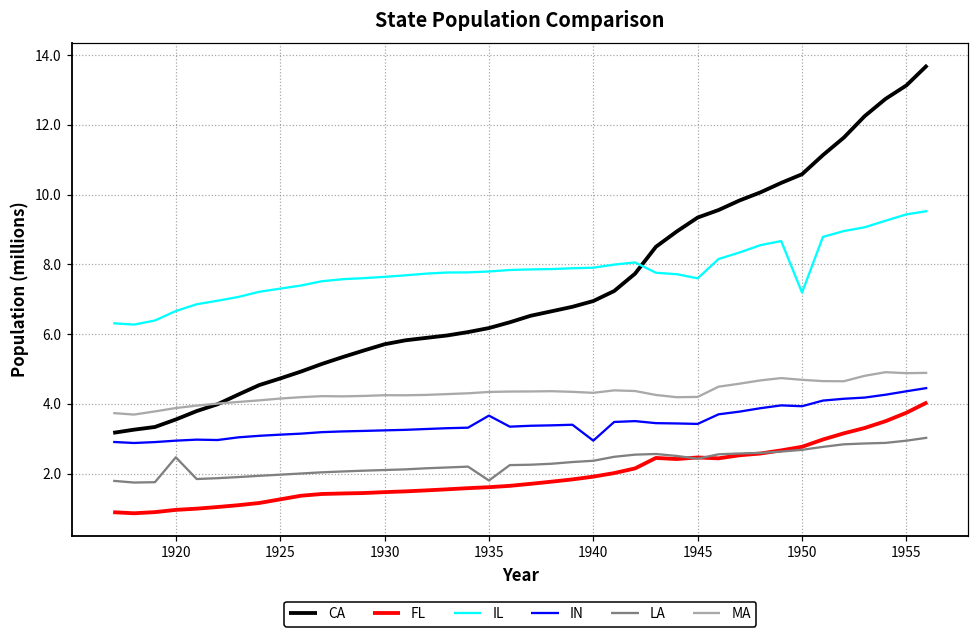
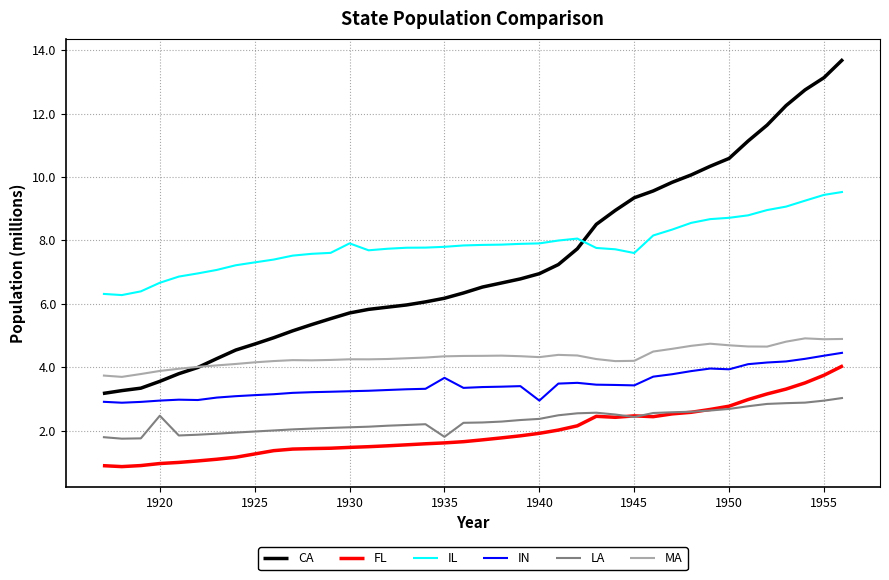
  {
    "CA": {
      "1920": 3.6,
      "1925": 4.7,
      "1930": 5.7,
      "1935": 6.2,
      "1940": 7.0,
      "1945": 9.3,
      "1950": 10.6,
      "1955": 13.1
    },
    "FL": {
      "1920": 1.0,
      "1925": 1.3,
      "1930": 1.5,
      "1935": 1.6,
      "1940": 1.9,
      "1950": 2.8,
      "1955": 3.7
    },
    "IL": {
      "1920": 6.7,
      "1925": 7.3,
-     "1930": 7.6,
+     "1930": 7.9,
      "1935": 7.8,
      "1940": 7.9,
      "1945": 7.6,
-     "1950": 7.2,
+     "1950": 8.7,
      "1955": 9.4
    },
    "IN": {
      "1920": 2.9,
      "1925": 3.1,
      "1930": 3.2,
      "1935": 3.7,
      "1940": 2.9,
      "1945": 3.4,
      "1950": 3.9,
      "1955": 4.4
    },
    "LA": {
      "1920": 2.5,
      "1925": 2.0,
      "1930": 2.1,
      "1935": 1.8,
      "1940": 2.4,
      "1950": 2.7,
      "1955": 2.9
    },
    "MA": {
      "1920": 3.9,
      "1925": 4.2,
      "1930": 4.3,
      "1935": 4.3,
      "1940": 4.3,
      "1945": 4.2,
      "1950": 4.7,
      "1955": 4.9
    }
  }
